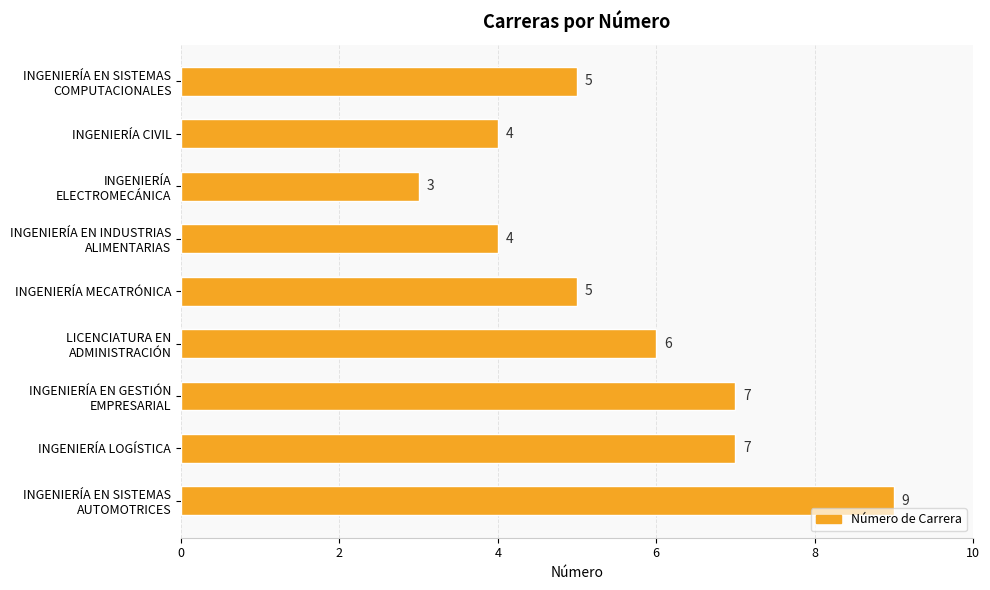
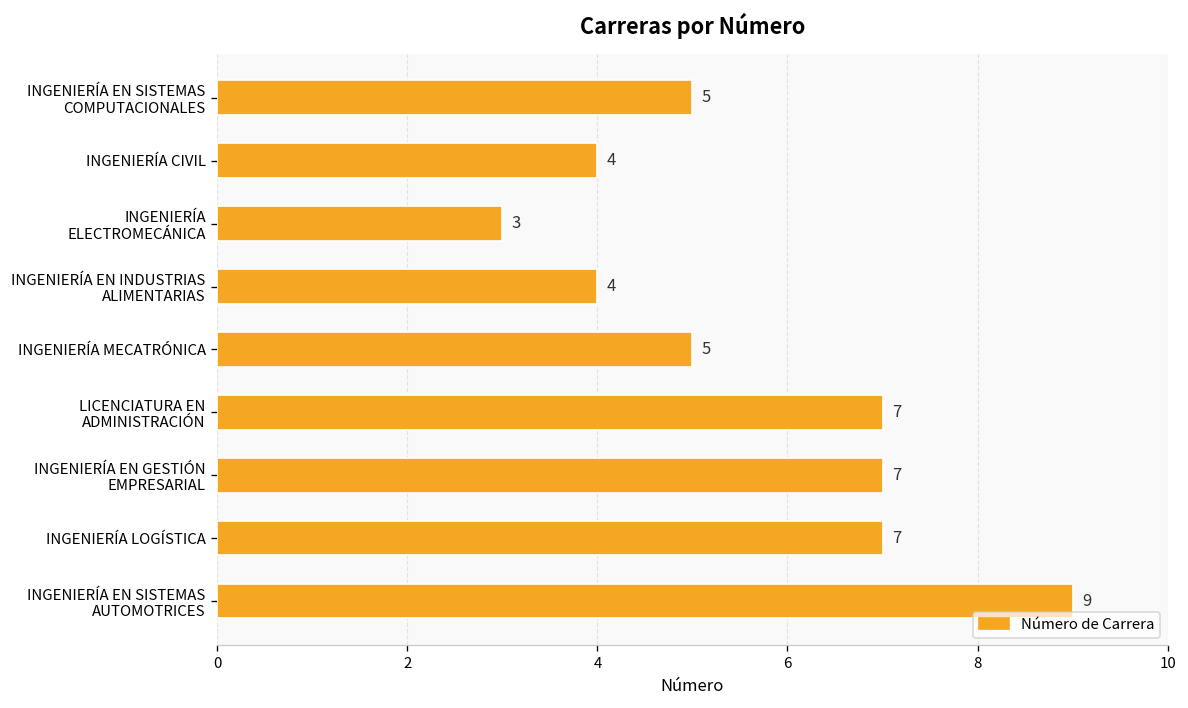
  {
    "INGENIERÍA EN SISTEMAS COMPUTACIONALES": 5,
    "INGENIERÍA CIVIL": 4,
    "INGENIERÍA ELECTROMECÁNICA": 3,
    "INGENIERÍA EN INDUSTRIAS ALIMENTARIAS": 4,
    "INGENIERÍA MECATRÓNICA": 5,
-   "LICENCIATURA EN ADMINISTRACIÓN": 6,
+   "LICENCIATURA EN ADMINISTRACIÓN": 7,
    "INGENIERÍA EN GESTIÓN EMPRESARIAL": 7,
    "INGENIERÍA LOGÍSTICA": 7,
    "INGENIERÍA EN SISTEMAS AUTOMOTRICES": 9
  }
